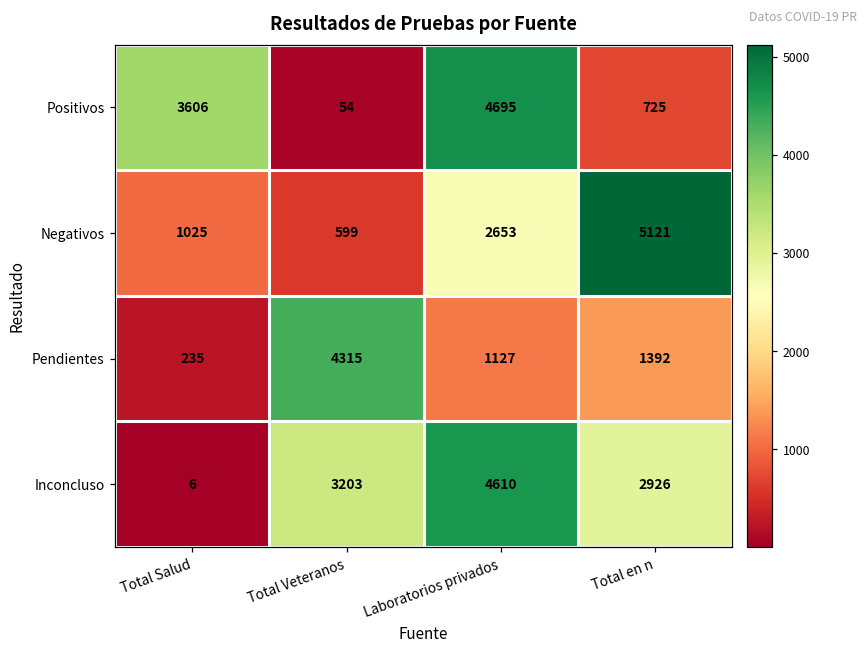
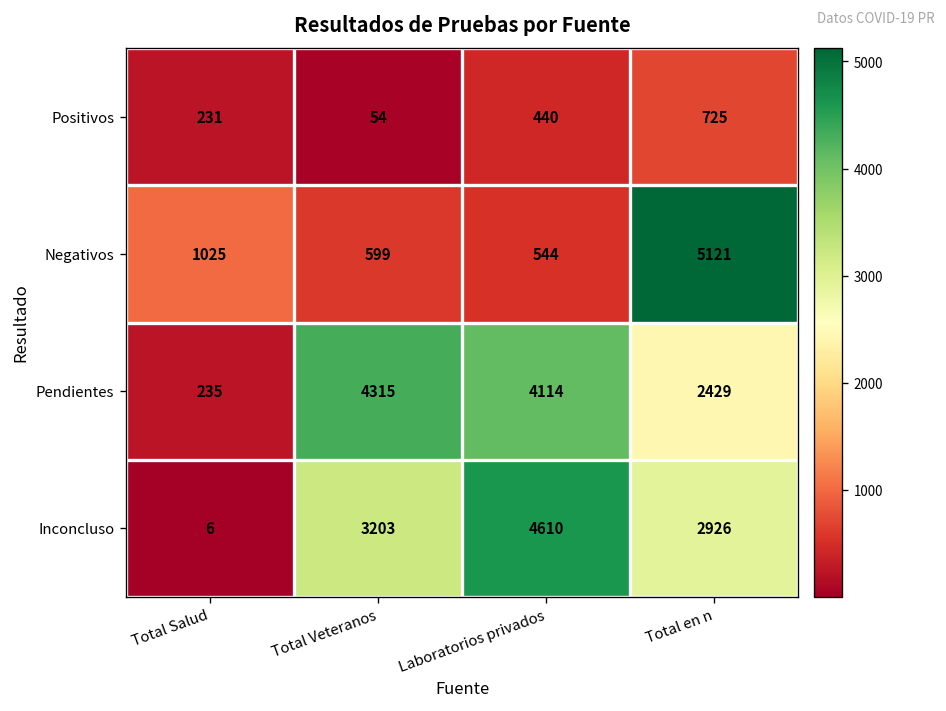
  {
    "Positivos": {
-     "Total Salud": 3606,
+     "Total Salud": 231,
      "Total Veteranos": 54,
-     "Laboratorios privados": 4695,
+     "Laboratorios privados": 440,
      "Total en n": 725
    },
    "Negativos": {
      "Total Salud": 1025,
      "Total Veteranos": 599,
-     "Laboratorios privados": 2653,
+     "Laboratorios privados": 544,
      "Total en n": 5121
    },
    "Pendientes": {
      "Total Salud": 235,
      "Total Veteranos": 4315,
-     "Laboratorios privados": 1127,
-     "Total en n": 1392
+     "Laboratorios privados": 4114,
+     "Total en n": 2429
    },
    "Inconcluso": {
      "Total Salud": 6,
      "Total Veteranos": 3203,
      "Laboratorios privados": 4610,
      "Total en n": 2926
    }
  }
